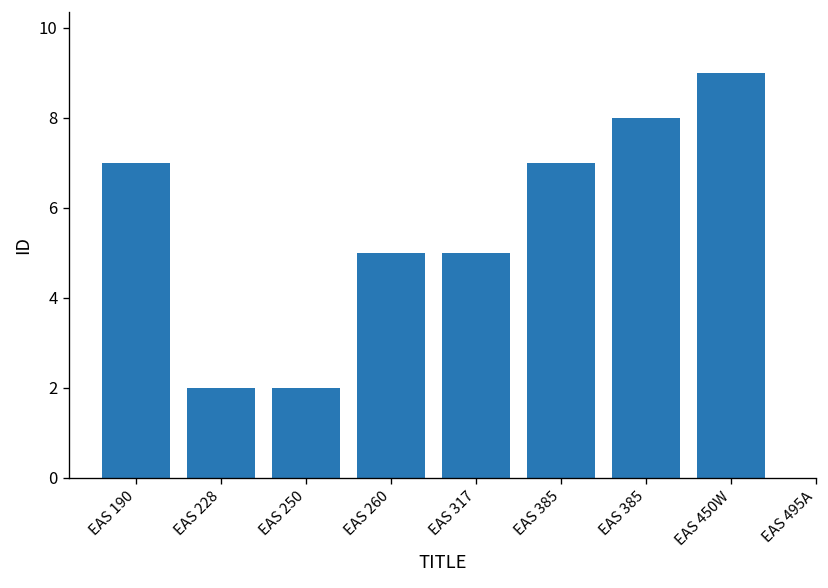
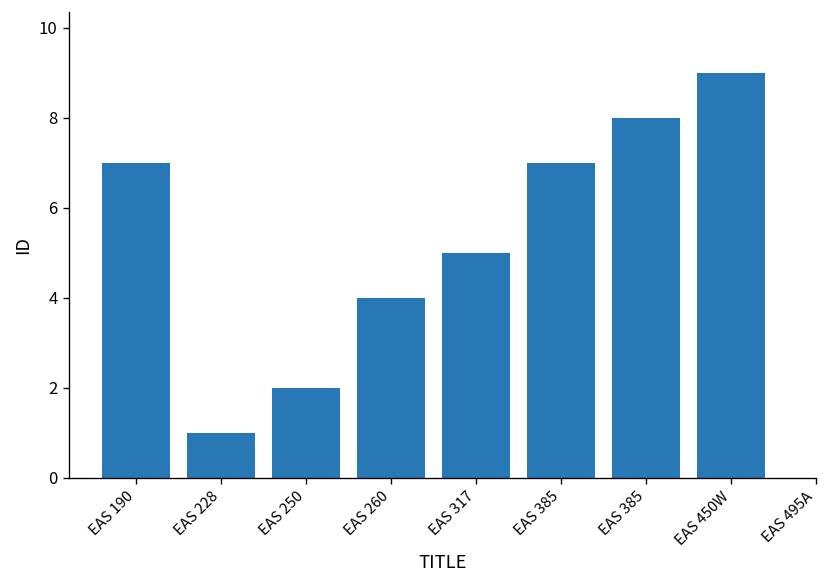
  {
    "EAS 190": 7,
-   "EAS 228": 2,
+   "EAS 228": 1,
    "EAS 250": 2,
-   "EAS 260": 5,
+   "EAS 260": 4,
    "EAS 317": 5,
    "EAS 450W": 9
  }
